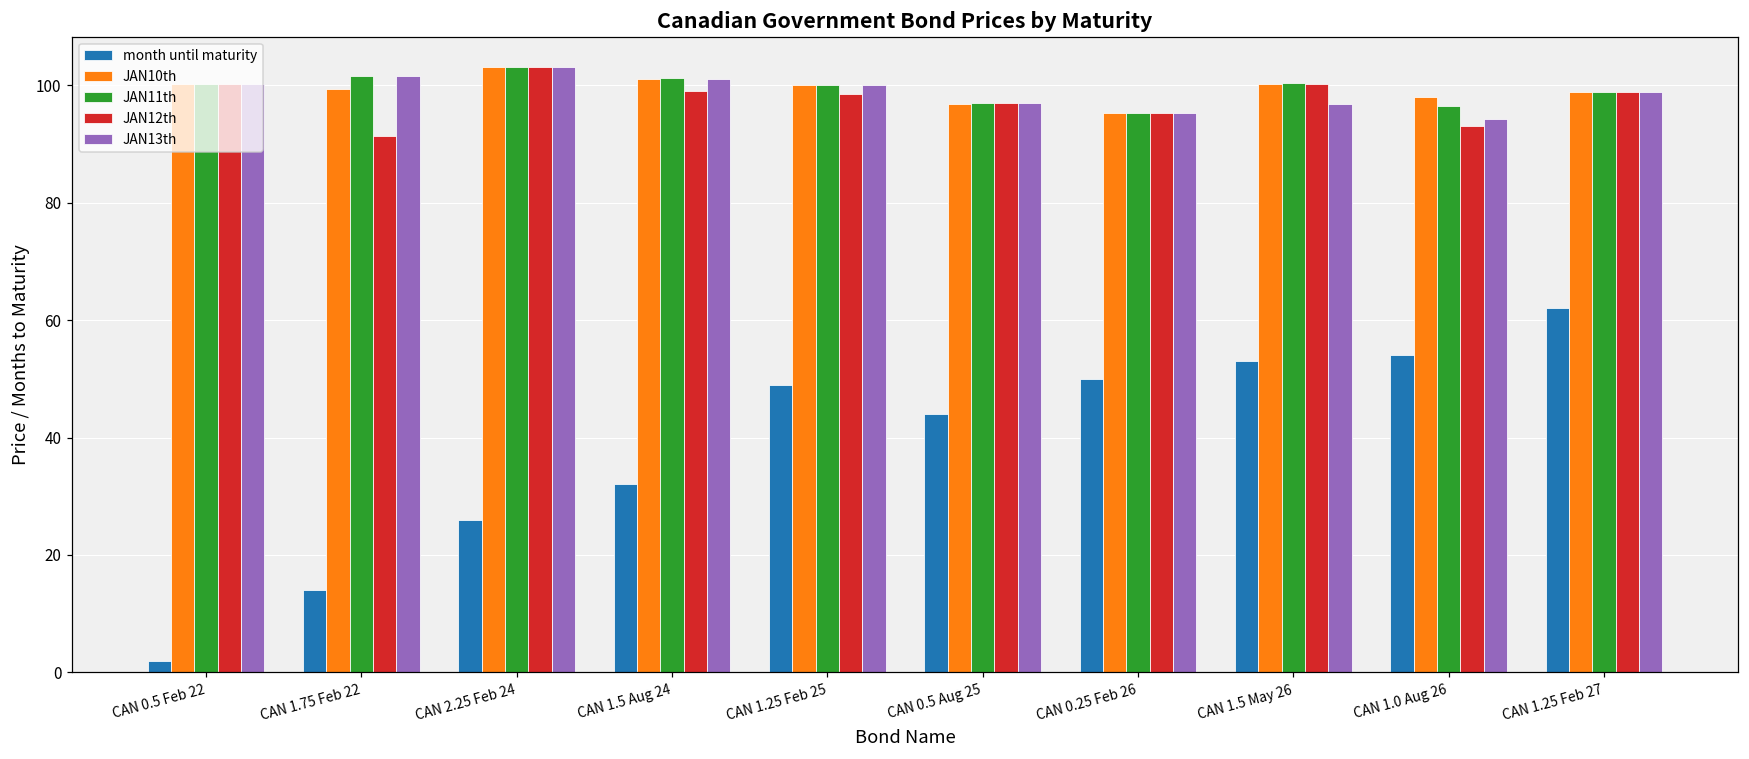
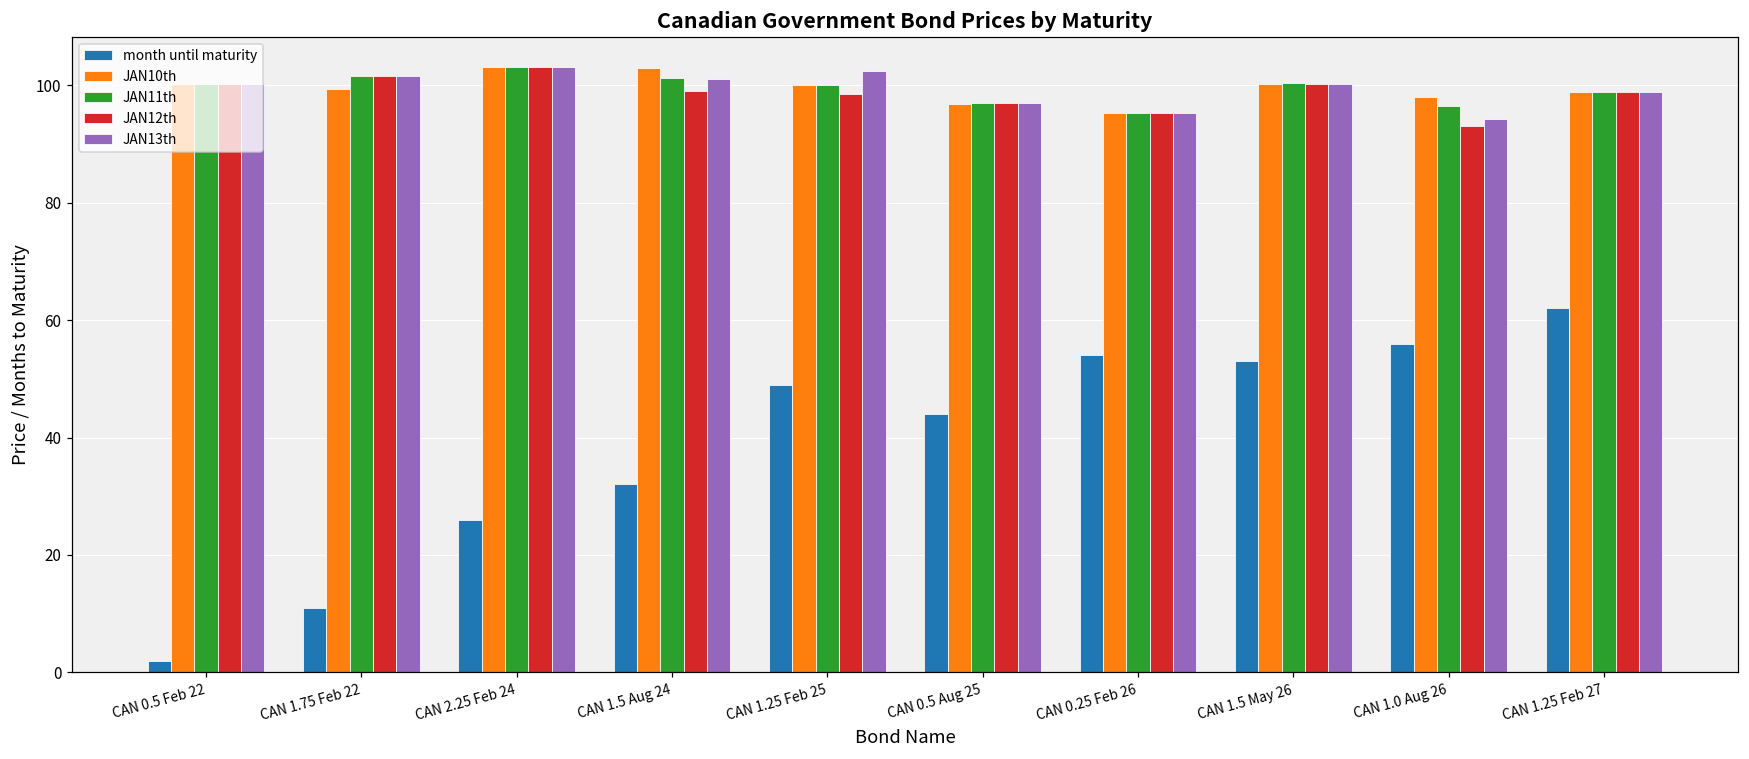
  {
    "month until maturity": {
      "CAN 0.5 Feb 22": 2,
-     "CAN 1.75 Feb 22": 14,
+     "CAN 1.75 Feb 22": 11,
      "CAN 2.25 Feb 24": 26,
      "CAN 1.5 Aug 24": 32,
      "CAN 1.25 Feb 25": 49,
      "CAN 0.5 Aug 25": 44,
-     "CAN 0.25 Feb 26": 50,
+     "CAN 0.25 Feb 26": 54,
      "CAN 1.5 May 26": 53,
-     "CAN 1.0 Aug 26": 54,
+     "CAN 1.0 Aug 26": 56,
      "CAN 1.25 Feb 27": 62
    },
    "JAN10th": {
      "CAN 1.75 Feb 22": 99,
      "CAN 2.25 Feb 24": 103,
-     "CAN 1.5 Aug 24": 101,
+     "CAN 1.5 Aug 24": 103,
      "CAN 1.25 Feb 25": 100,
      "CAN 0.5 Aug 25": 97,
      "CAN 0.25 Feb 26": 95,
      "CAN 1.5 May 26": 100,
      "CAN 1.0 Aug 26": 98,
      "CAN 1.25 Feb 27": 99
    },
    "JAN11th": {
      "CAN 1.75 Feb 22": 102,
      "CAN 2.25 Feb 24": 103,
      "CAN 1.5 Aug 24": 101,
      "CAN 1.25 Feb 25": 100,
      "CAN 0.5 Aug 25": 97,
      "CAN 0.25 Feb 26": 95,
      "CAN 1.5 May 26": 100,
      "CAN 1.0 Aug 26": 97,
      "CAN 1.25 Feb 27": 99
    },
    "JAN12th": {
-     "CAN 1.75 Feb 22": 91,
+     "CAN 1.75 Feb 22": 102,
      "CAN 2.25 Feb 24": 103,
      "CAN 1.5 Aug 24": 99,
      "CAN 1.25 Feb 25": 98,
      "CAN 0.5 Aug 25": 97,
      "CAN 0.25 Feb 26": 95,
      "CAN 1.5 May 26": 100,
      "CAN 1.0 Aug 26": 93,
      "CAN 1.25 Feb 27": 99
    },
    "JAN13th": {
      "CAN 1.75 Feb 22": 102,
      "CAN 2.25 Feb 24": 103,
      "CAN 1.5 Aug 24": 101,
-     "CAN 1.25 Feb 25": 100,
+     "CAN 1.25 Feb 25": 102,
      "CAN 0.5 Aug 25": 97,
      "CAN 0.25 Feb 26": 95,
-     "CAN 1.5 May 26": 97,
+     "CAN 1.5 May 26": 100,
      "CAN 1.0 Aug 26": 94,
      "CAN 1.25 Feb 27": 99
    }
  }
